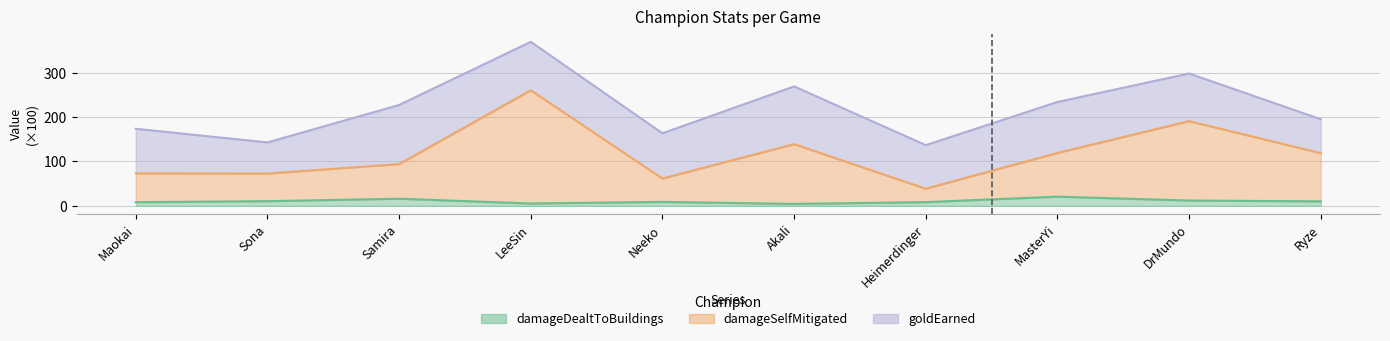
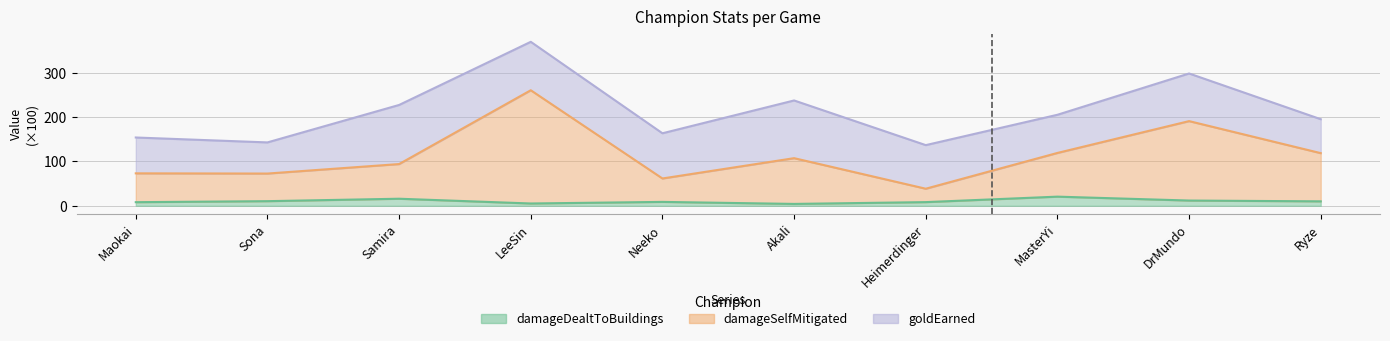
  {
    "damageDealtToBuildings": {
      "Maokai": 10,
      "Sona": 10,
      "Samira": 20,
      "LeeSin": 10,
      "Neeko": 10,
      "Akali": 0,
      "Heimerdinger": 10,
      "MasterYi": 20,
      "DrMundo": 10,
      "Ryze": 10
    },
    "damageSelfMitigated": {
      "Maokai": 60,
      "Sona": 60,
      "Samira": 80,
      "LeeSin": 260,
      "Neeko": 50,
-     "Akali": 130,
+     "Akali": 100,
      "Heimerdinger": 30,
      "MasterYi": 100,
      "DrMundo": 180,
      "Ryze": 110
    },
    "goldEarned": {
-     "Maokai": 100,
+     "Maokai": 80,
      "Sona": 70,
      "Samira": 130,
      "LeeSin": 110,
      "Neeko": 100,
      "Akali": 130,
      "Heimerdinger": 100,
-     "MasterYi": 110,
+     "MasterYi": 90,
      "DrMundo": 110,
      "Ryze": 80
    }
  }
